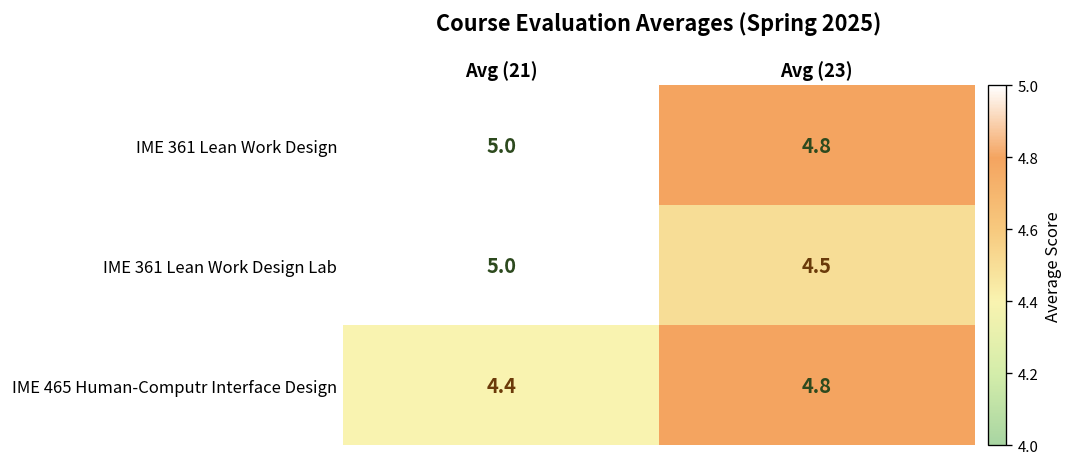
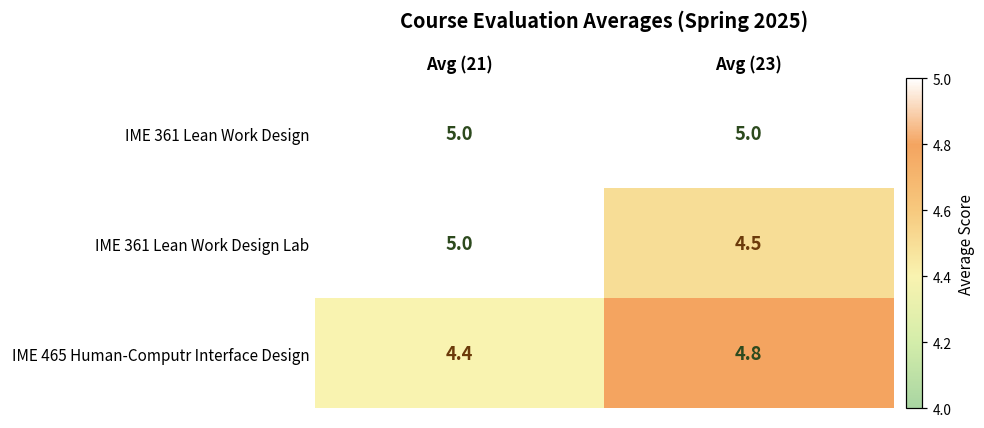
  {
    "IME 361 Lean Work Design": {
      "Avg (21)": 5.0,
-     "Avg (23)": 4.8
+     "Avg (23)": 5.0
    },
    "IME 361 Lean Work Design Lab": {
      "Avg (21)": 5.0,
      "Avg (23)": 4.5
    },
    "IME 465 Human-Computr Interface Design": {
      "Avg (21)": 4.4,
      "Avg (23)": 4.8
    }
  }
